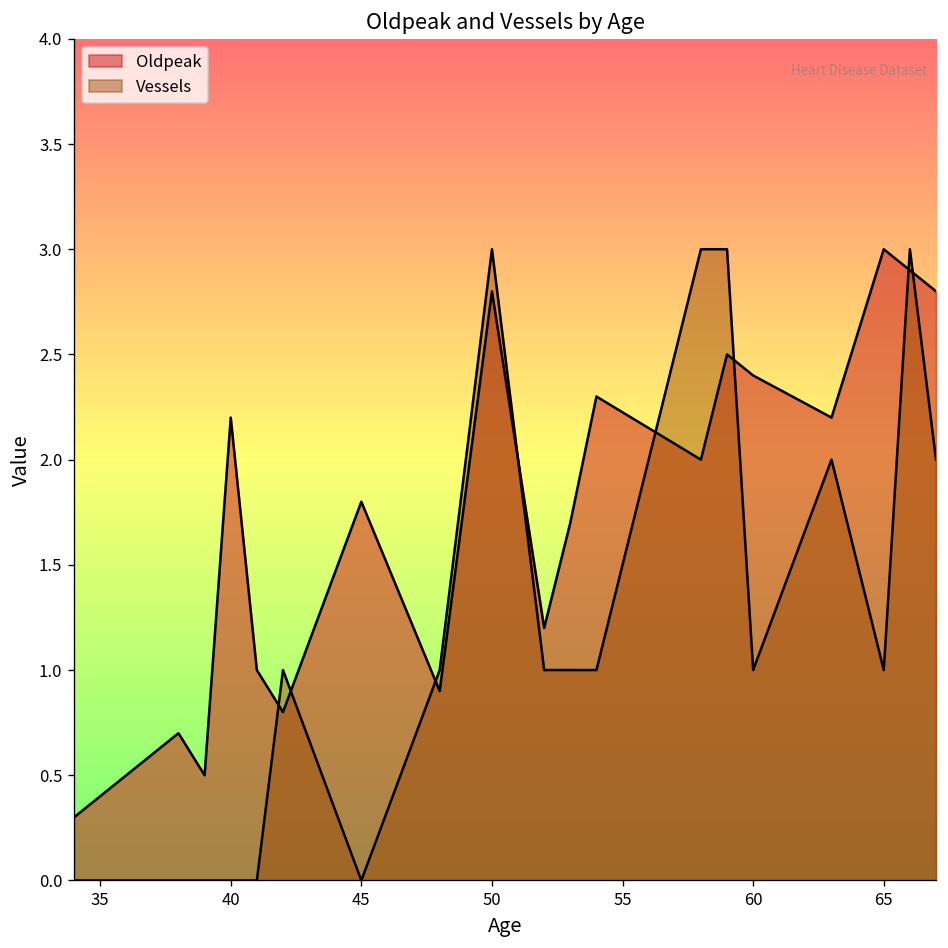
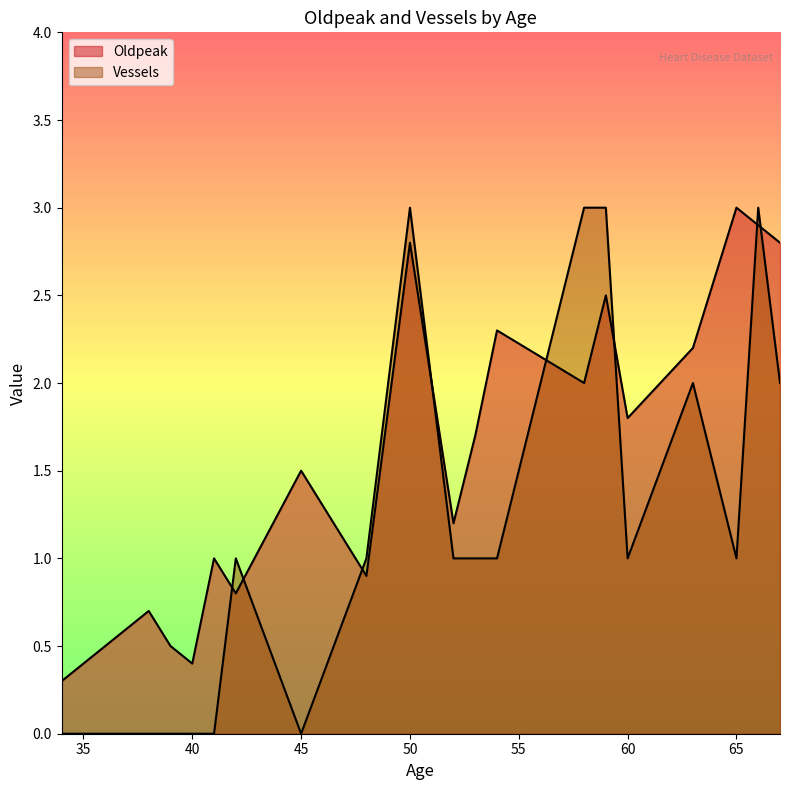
  {
    "Oldpeak": {
-     "40": 2.2,
-     "45": 1.8,
+     "40": 0.4,
+     "45": 1.5,
      "50": 2.8,
-     "60": 2.4,
+     "60": 1.8,
      "65": 3.0
    },
    "Vessels": {
      "40": 0.0,
      "45": 0.0,
      "50": 3.0,
      "60": 1.0,
      "65": 1.0
    }
  }
